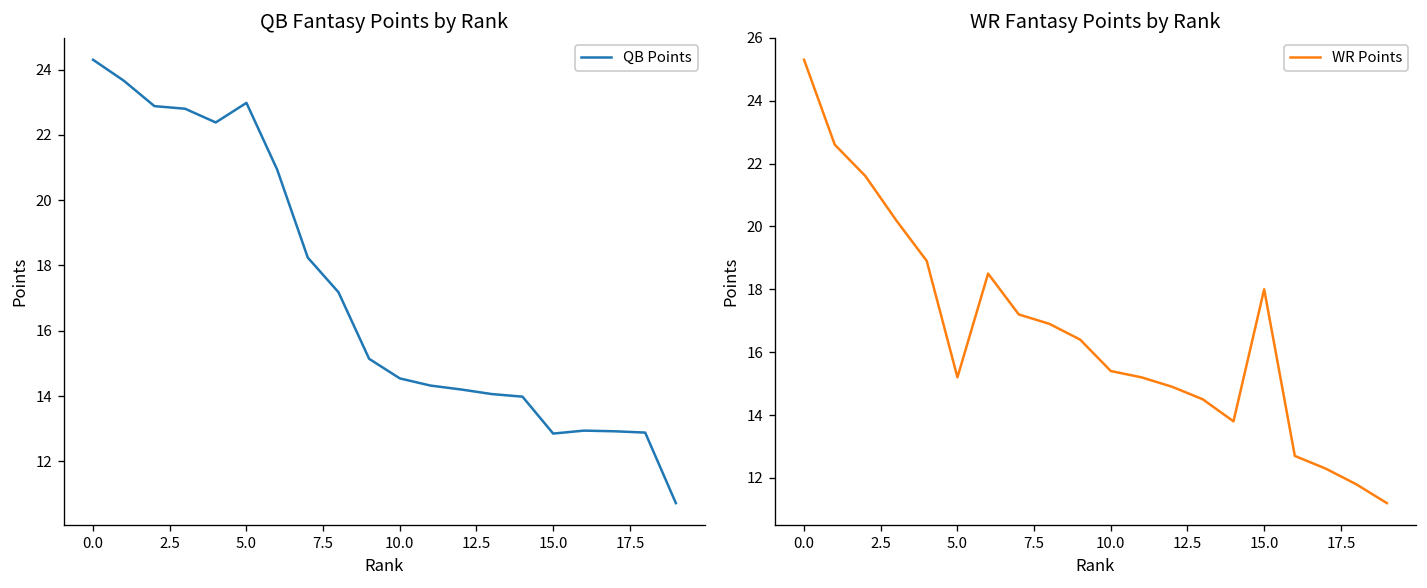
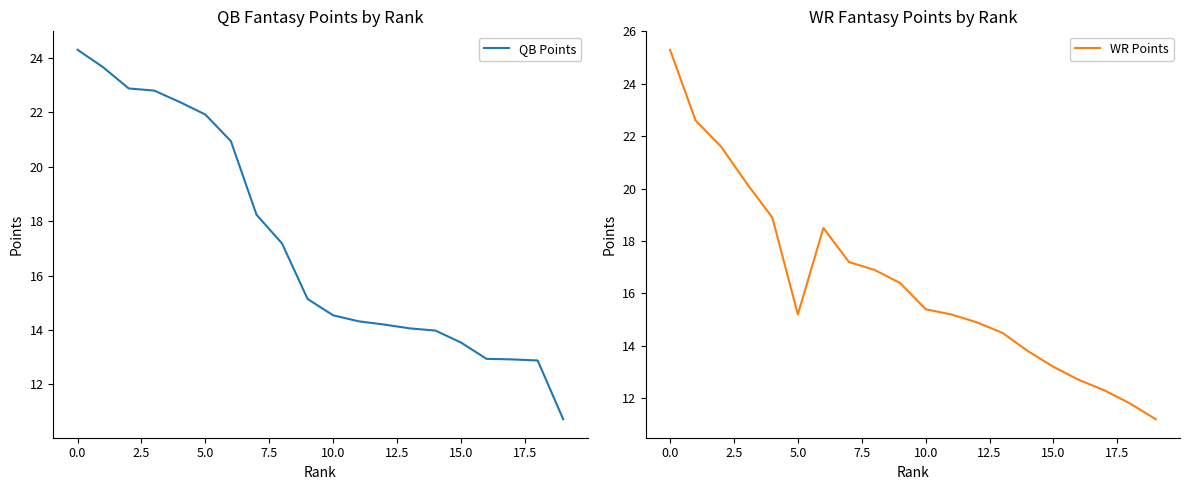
  {
    "QB Fantasy Points by Rank": {
      "0.0": 24.3,
-     "5.0": 23.0,
+     "5.0": 21.9,
      "10.0": 14.5,
-     "15.0": 12.9
+     "15.0": 13.5
    },
    "WR Fantasy Points by Rank": {
      "0.0": 25.3,
      "5.0": 15.2,
      "10.0": 15.4,
-     "15.0": 18.0
+     "15.0": 13.2
    }
  }
